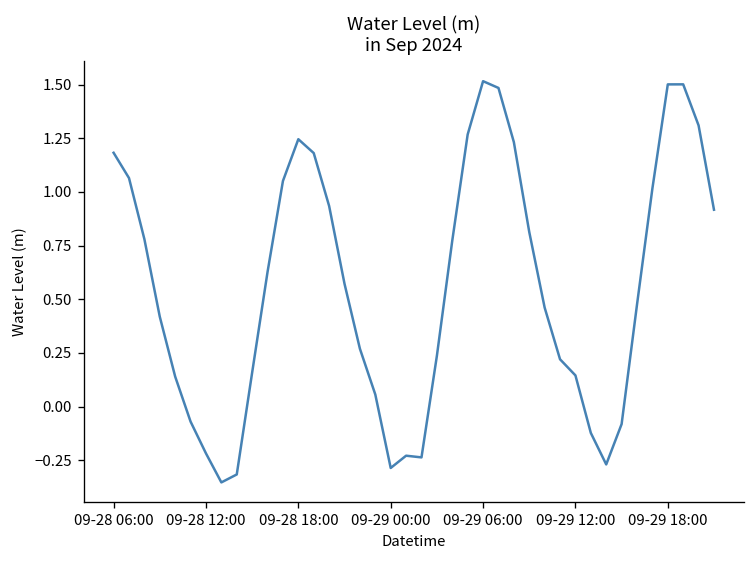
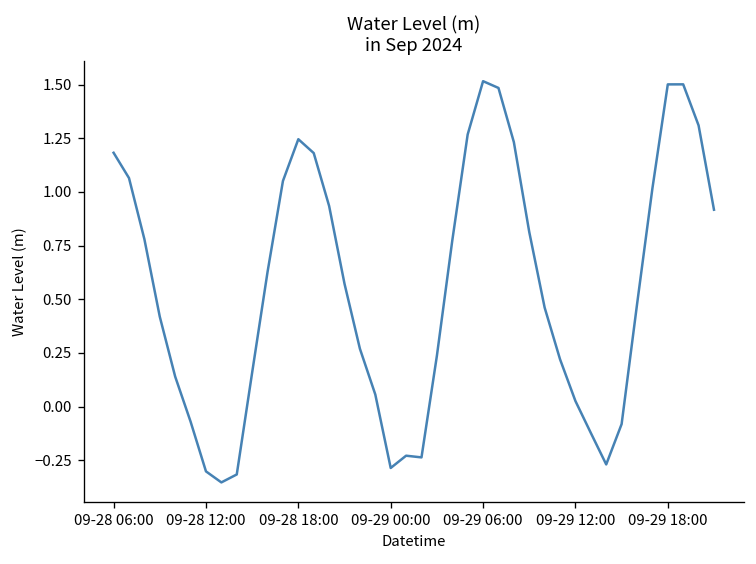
  {
    "09-28 06:00": 1.18,
-   "09-28 12:00": -0.22,
+   "09-28 12:00": -0.30,
    "09-28 18:00": 1.25,
    "09-29 00:00": -0.29,
    "09-29 06:00": 1.52,
-   "09-29 12:00": 0.15,
+   "09-29 12:00": 0.03,
    "09-29 18:00": 1.50
  }
